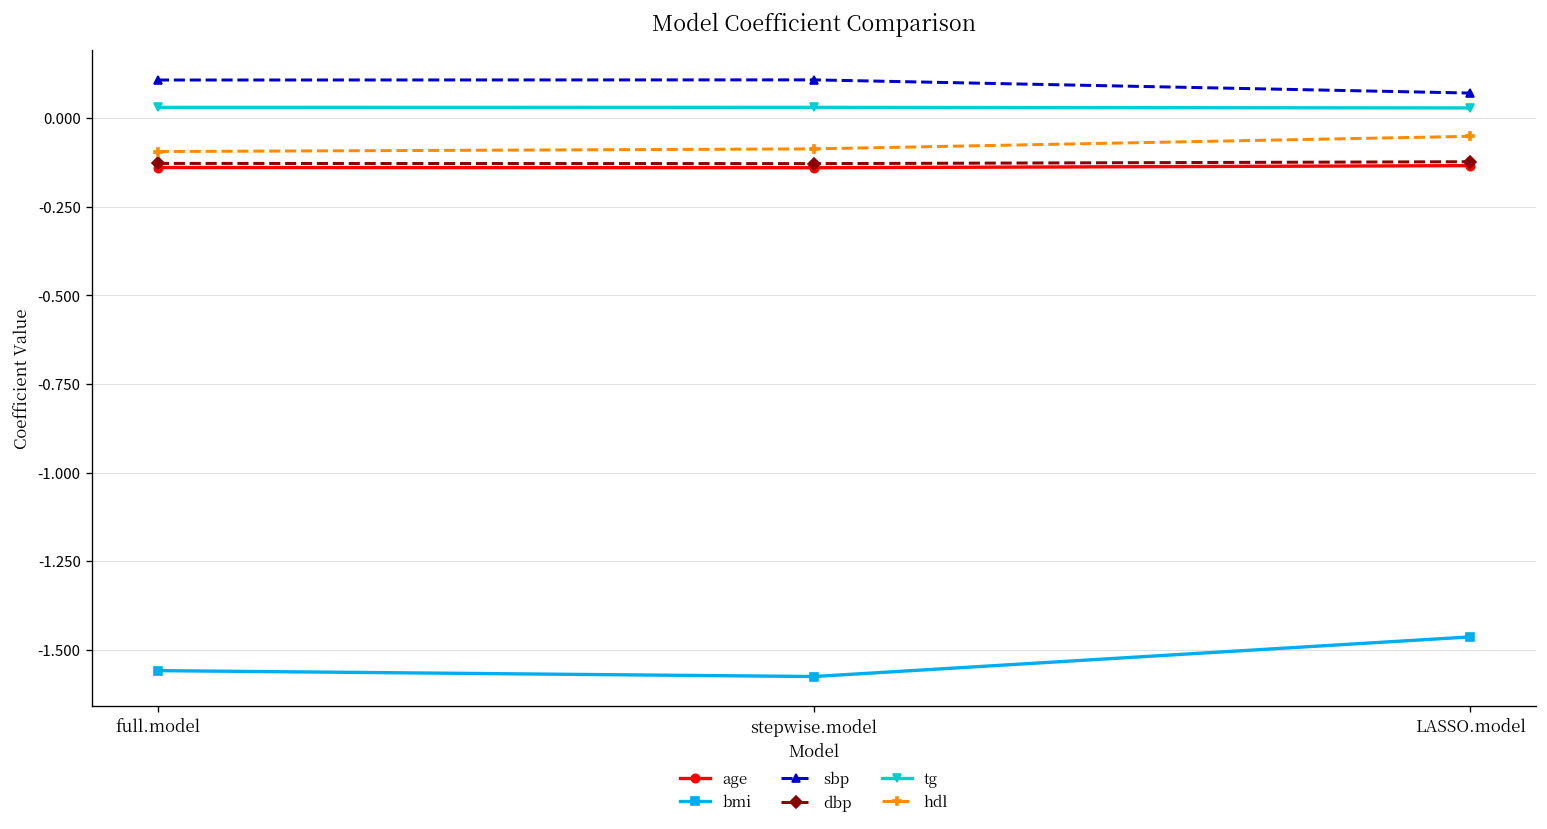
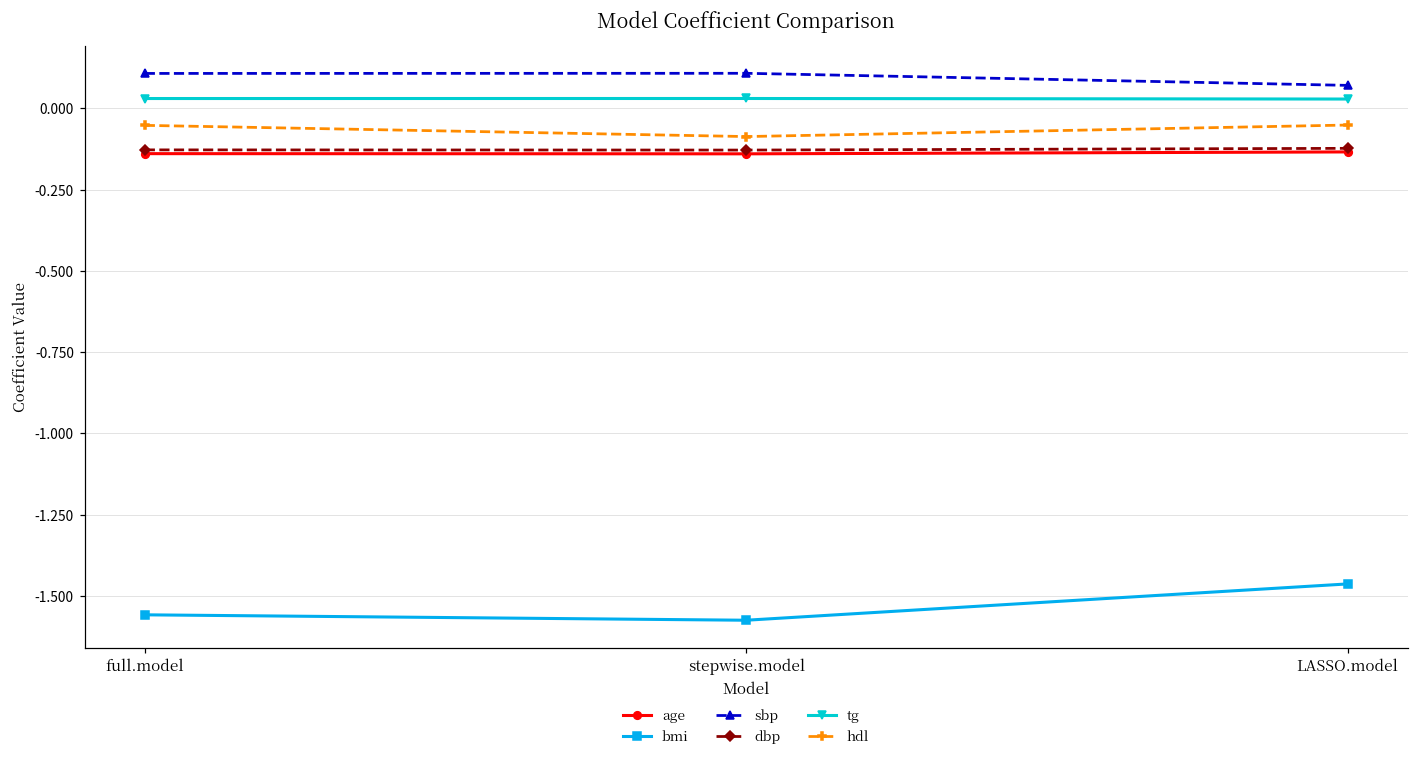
  {
    "age": {
      "full.model": -0.14,
      "stepwise.model": -0.14,
      "LASSO.model": -0.13
    },
    "sbp": {
      "full.model": 0.11,
      "stepwise.model": 0.11,
      "LASSO.model": 0.07
    },
    "dbp": {
      "full.model": -0.13,
      "stepwise.model": -0.13,
      "LASSO.model": -0.12
    },
    "hdl": {
-     "full.model": -0.09,
+     "full.model": -0.05,
      "stepwise.model": -0.09,
      "LASSO.model": -0.05
    }
  }
